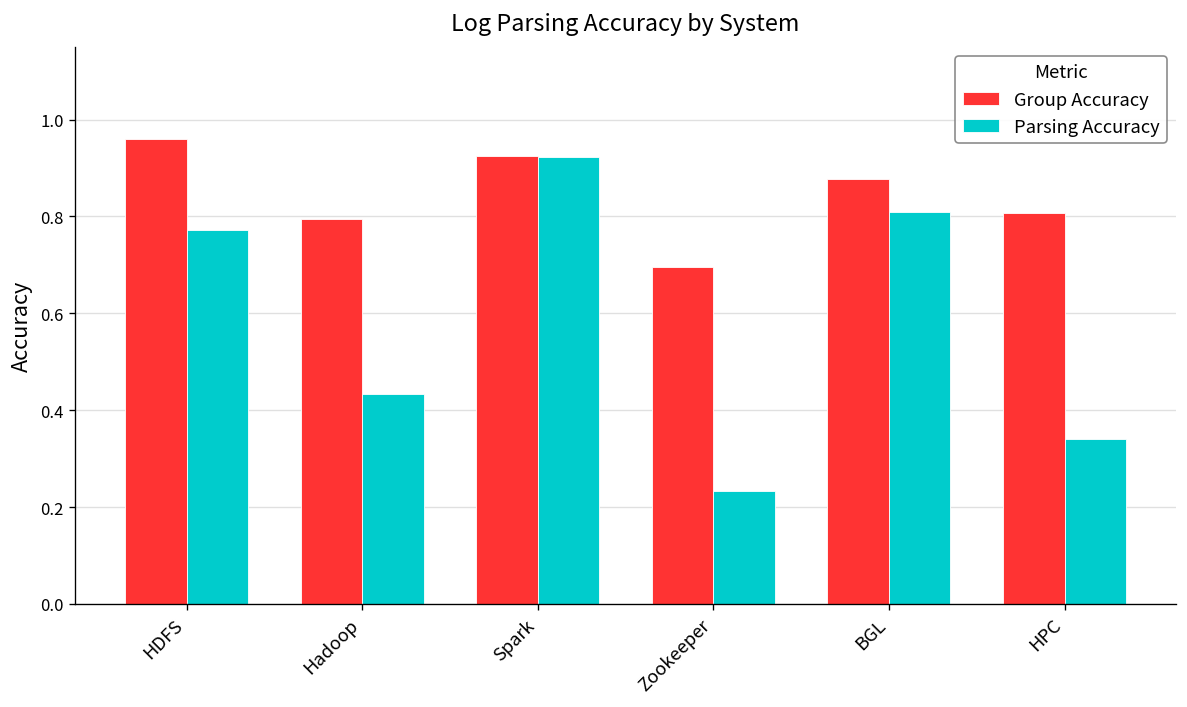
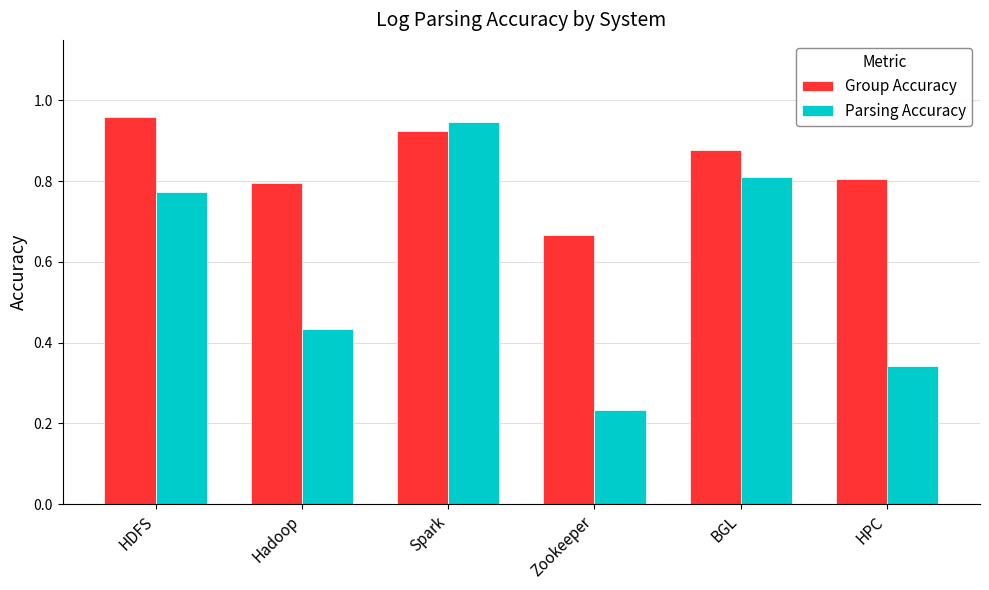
  {
    "Group Accuracy": {
      "HDFS": 0.96,
      "Hadoop": 0.80,
      "Spark": 0.92,
-     "Zookeeper": 0.70,
+     "Zookeeper": 0.67,
      "BGL": 0.88,
      "HPC": 0.81
    },
    "Parsing Accuracy": {
      "HDFS": 0.77,
      "Hadoop": 0.43,
-     "Spark": 0.92,
+     "Spark": 0.95,
      "Zookeeper": 0.23,
      "BGL": 0.81,
      "HPC": 0.34
    }
  }
